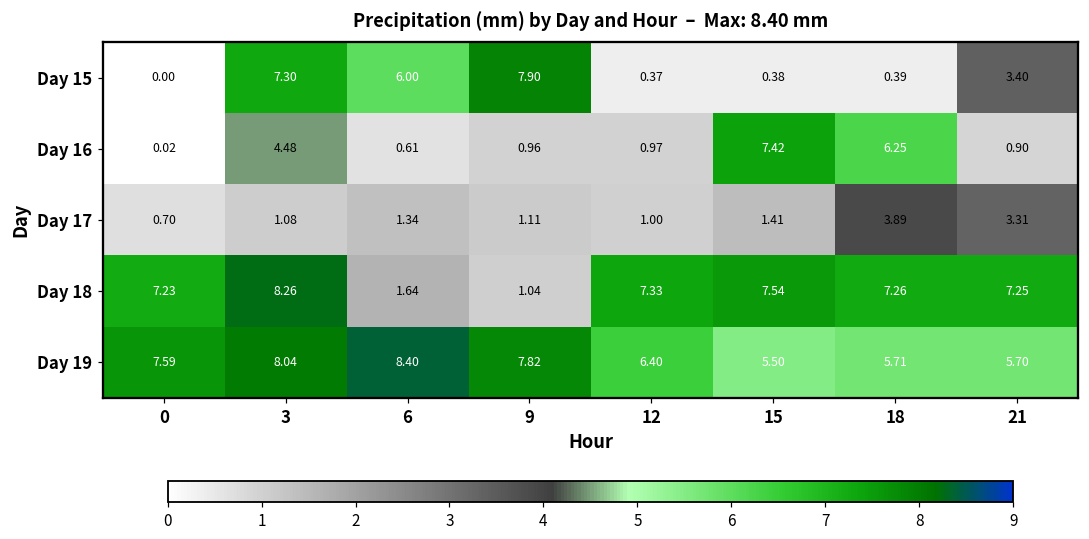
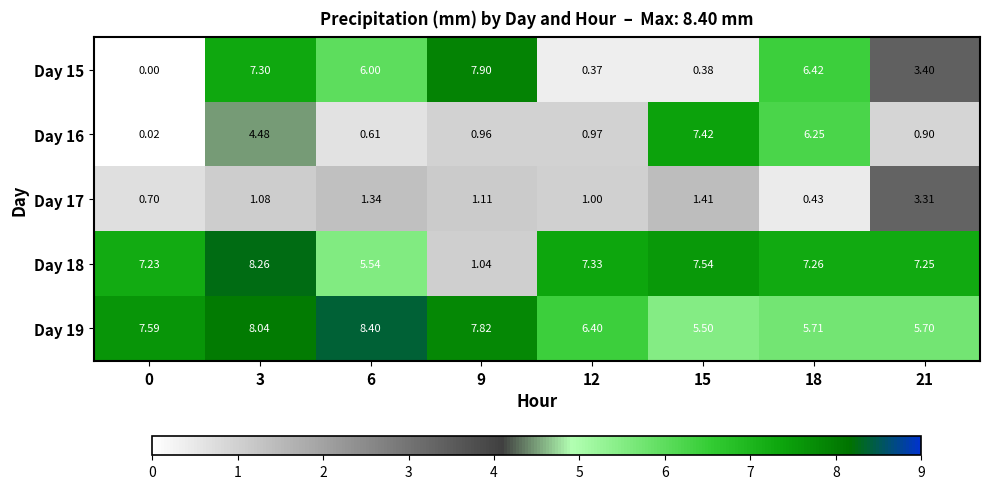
  {
    "Day 15": {
      "0": 0.00,
      "3": 7.30,
      "6": 6.00,
      "9": 7.90,
      "12": 0.37,
      "15": 0.38,
-     "18": 0.39,
+     "18": 6.42,
      "21": 3.40
    },
    "Day 16": {
      "0": 0.02,
      "3": 4.48,
      "6": 0.61,
      "9": 0.96,
      "12": 0.97,
      "15": 7.42,
      "18": 6.25,
      "21": 0.90
    },
    "Day 17": {
      "0": 0.70,
      "3": 1.08,
      "6": 1.34,
      "9": 1.11,
      "12": 1.00,
      "15": 1.41,
-     "18": 3.89,
+     "18": 0.43,
      "21": 3.31
    },
    "Day 18": {
      "0": 7.23,
      "3": 8.26,
-     "6": 1.64,
+     "6": 5.54,
      "9": 1.04,
      "12": 7.33,
      "15": 7.54,
      "18": 7.26,
      "21": 7.25
    },
    "Day 19": {
      "0": 7.59,
      "3": 8.04,
      "6": 8.40,
      "9": 7.82,
      "12": 6.40,
      "15": 5.50,
      "18": 5.71,
      "21": 5.70
    }
  }
